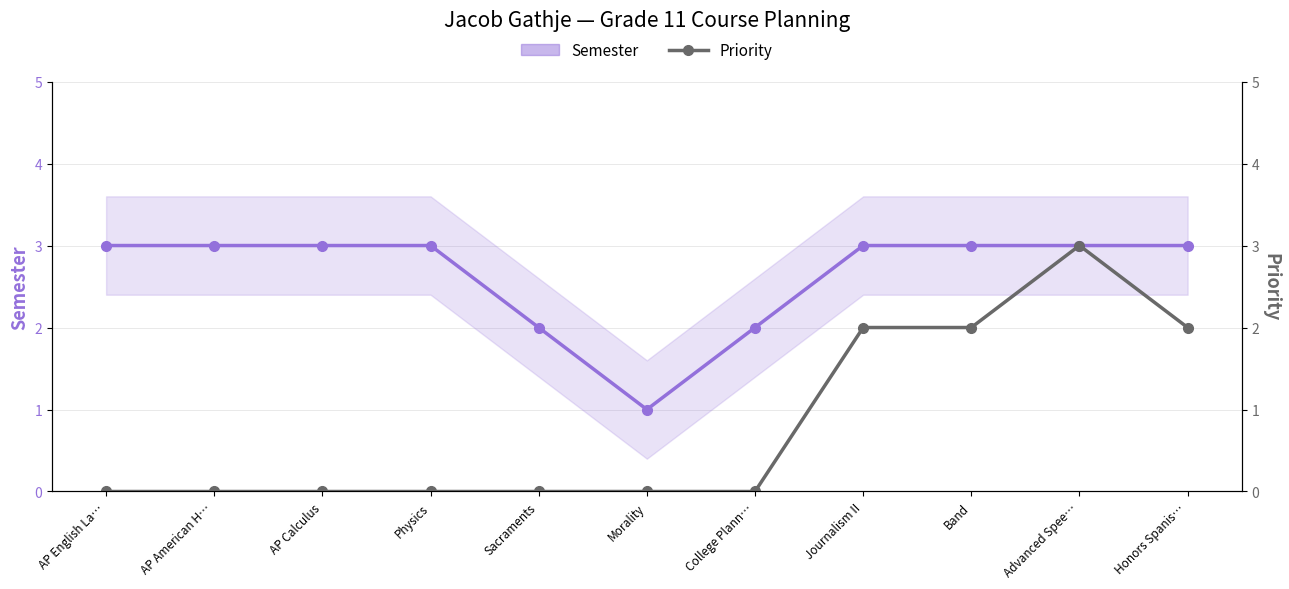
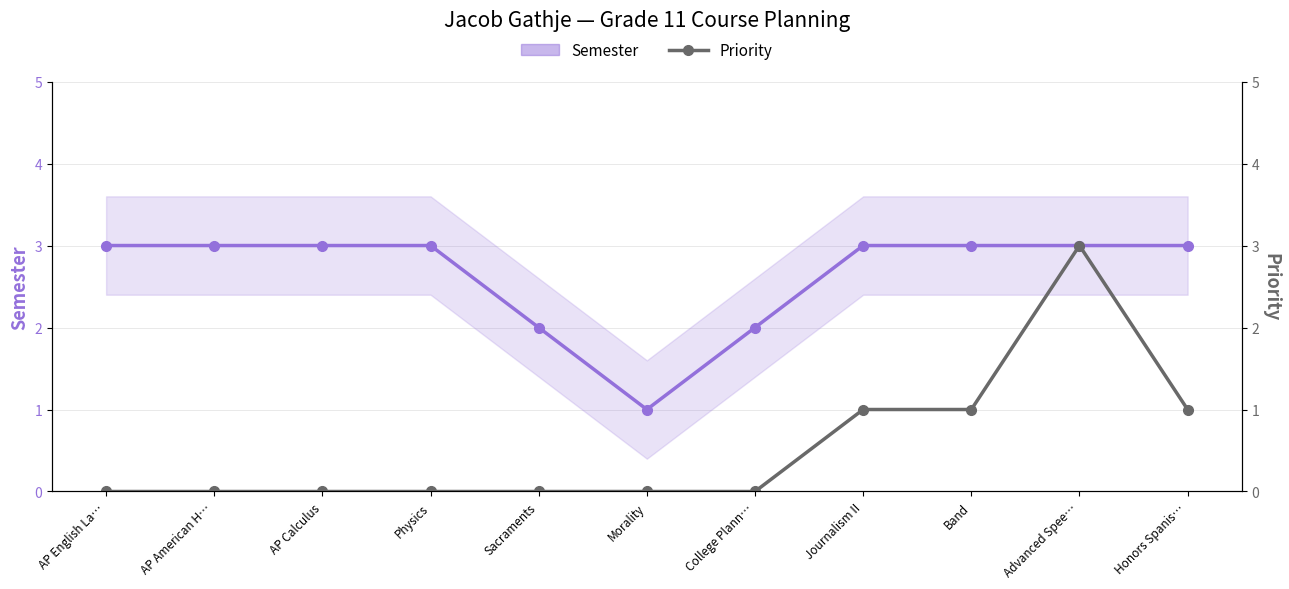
  {
    "Priority": {
      "AP English La…": 0,
      "AP American H…": 0,
      "AP Calculus": 0,
      "Physics": 0,
      "Sacraments": 0,
      "Morality": 0,
      "College Plann…": 0,
-     "Journalism II": 2,
-     "Band": 2,
+     "Journalism II": 1,
+     "Band": 1,
      "Advanced Spee…": 3,
-     "Honors Spanis…": 2
+     "Honors Spanis…": 1
    }
  }
